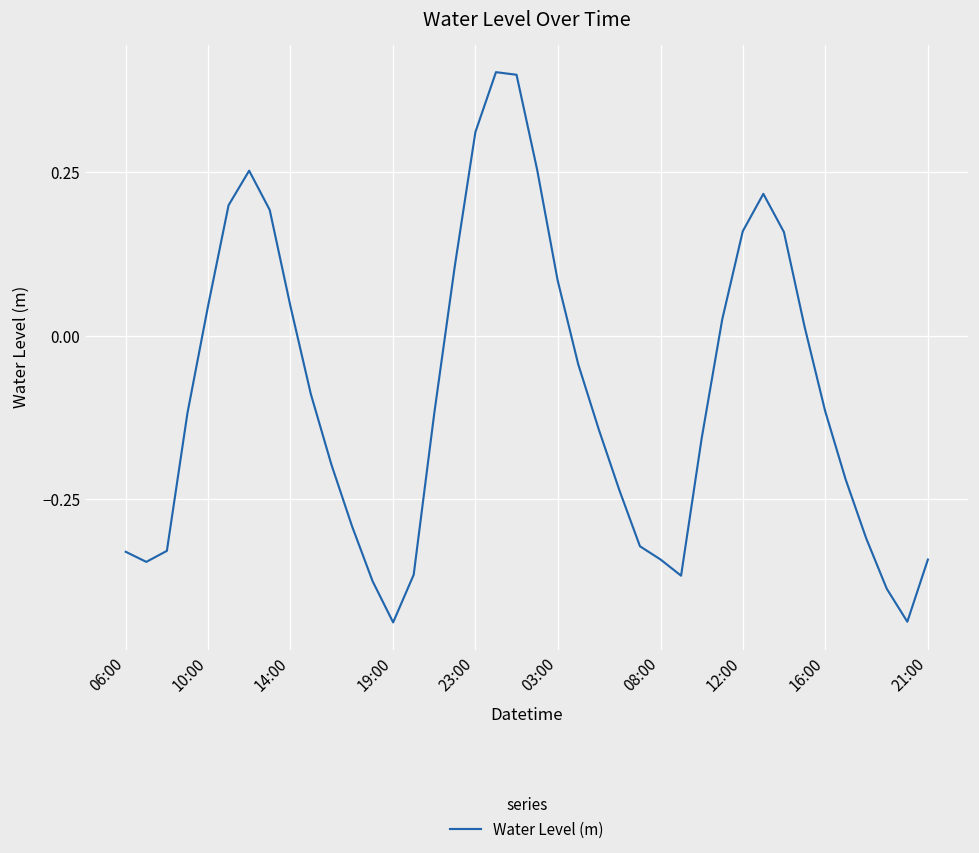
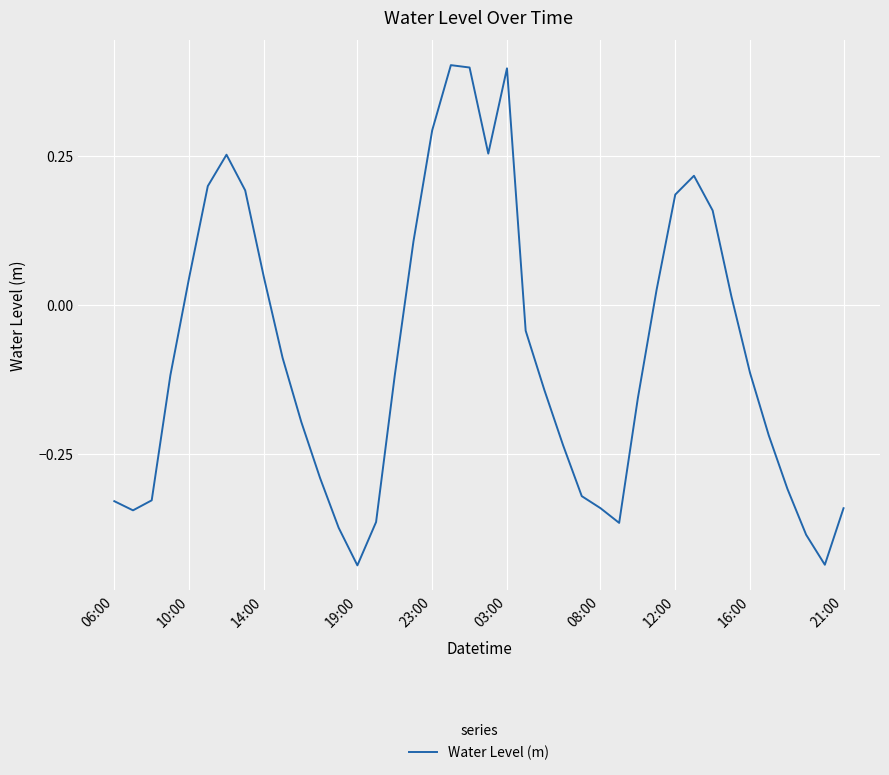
  {
    "06:00": -0.33,
    "10:00": 0.05,
    "14:00": 0.05,
    "19:00": -0.44,
-   "23:00": 0.31,
-   "03:00": 0.08,
+   "23:00": 0.29,
+   "03:00": 0.40,
    "08:00": -0.34,
-   "12:00": 0.16,
+   "12:00": 0.19,
    "16:00": -0.11,
    "21:00": -0.34
  }
